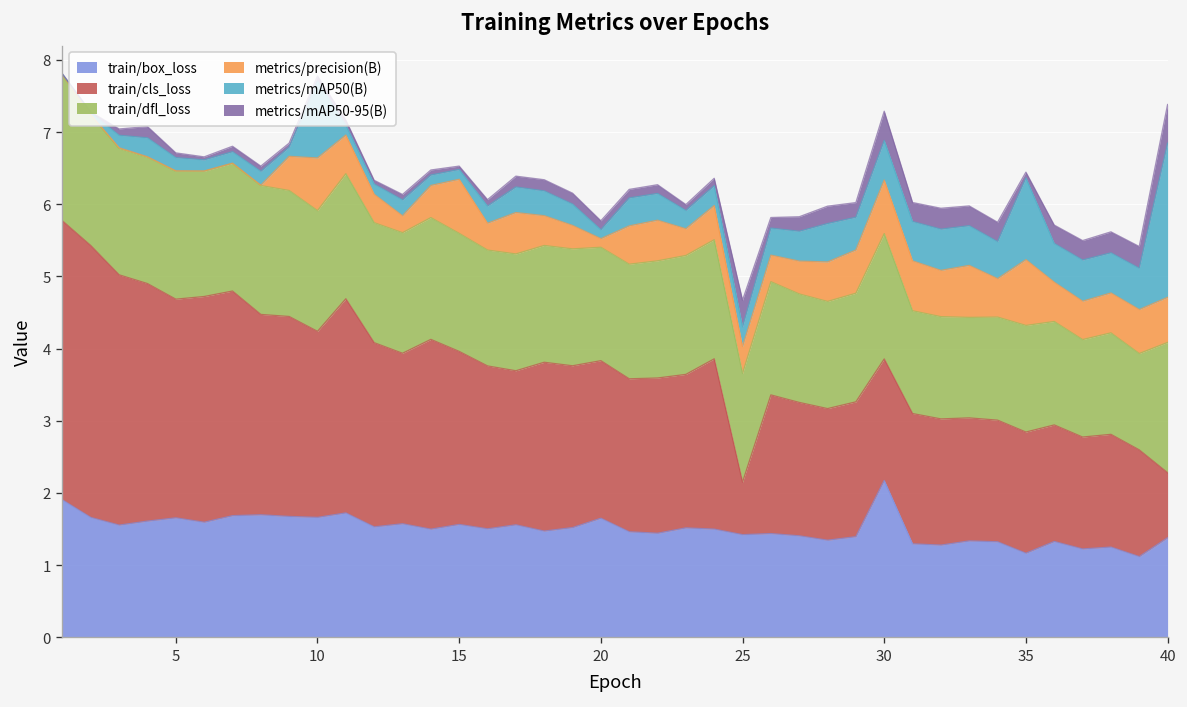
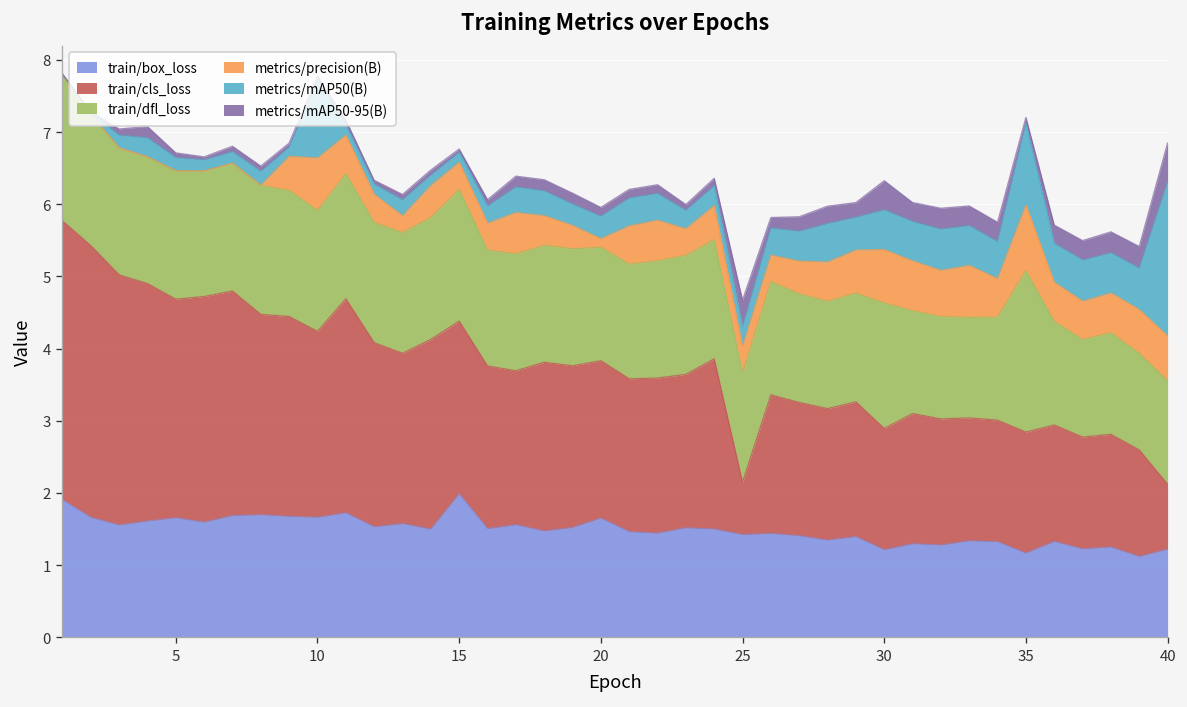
  {
    "train/box_loss": {
      "5": 1.7,
      "10": 1.7,
-     "15": 1.6,
+     "15": 2.0,
      "20": 1.7,
      "25": 1.4,
-     "30": 2.2,
+     "30": 1.2,
      "35": 1.2,
-     "40": 1.4
+     "40": 1.2
    },
    "train/cls_loss": {
      "5": 3.0,
      "10": 2.6,
      "15": 2.4,
      "20": 2.2,
      "25": 0.7,
      "30": 1.7,
      "35": 1.7,
      "40": 0.9
    },
    "train/dfl_loss": {
      "10": 1.7,
-     "15": 1.6,
+     "15": 1.8,
      "20": 1.6,
      "25": 1.5,
      "30": 1.7,
-     "35": 1.5,
-     "40": 1.8
+     "35": 2.2,
+     "40": 1.4
    },
    "metrics/precision(B)": {
      "10": 0.7,
-     "15": 0.7,
+     "15": 0.4,
      "20": 0.1,
      "25": 0.4,
      "30": 0.7,
      "35": 0.9,
      "40": 0.6
    },
    "metrics/mAP50(B)": {
      "5": 0.2,
      "15": 0.1,
-     "20": 0.1,
+     "20": 0.3,
      "25": 0.3,
      "30": 0.5,
      "35": 1.1,
      "40": 2.1
    },
    "metrics/mAP50-95(B)": {
      "5": 0.1,
      "15": 0.0,
      "20": 0.1,
      "25": 0.4,
      "30": 0.4,
      "35": 0.1,
      "40": 0.5
    }
  }
